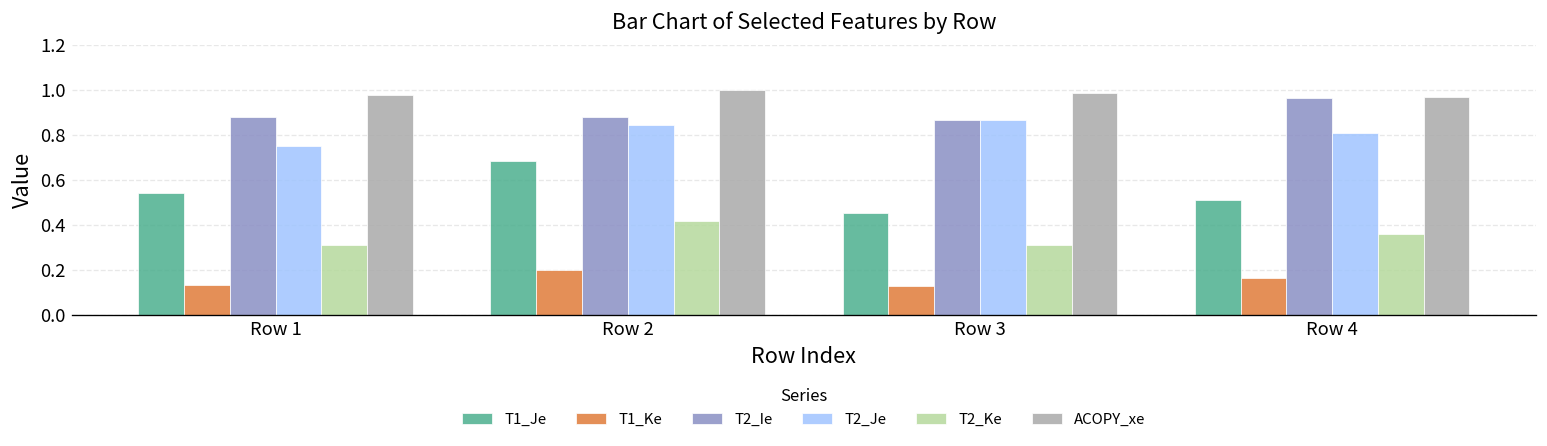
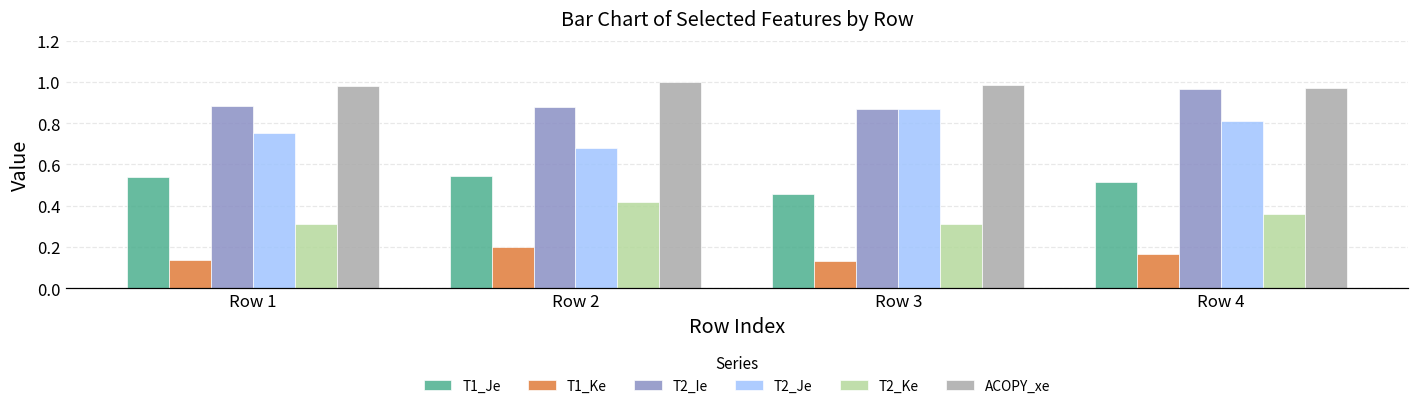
  {
    "T1_Je": {
      "Row 1": 0.54,
-     "Row 2": 0.69,
+     "Row 2": 0.54,
      "Row 3": 0.46,
      "Row 4": 0.51
    },
    "T1_Ke": {
      "Row 1": 0.14,
      "Row 2": 0.20,
      "Row 3": 0.13,
      "Row 4": 0.17
    },
    "T2_Je": {
      "Row 1": 0.75,
-     "Row 2": 0.85,
+     "Row 2": 0.68,
      "Row 3": 0.87,
      "Row 4": 0.81
    }
  }
